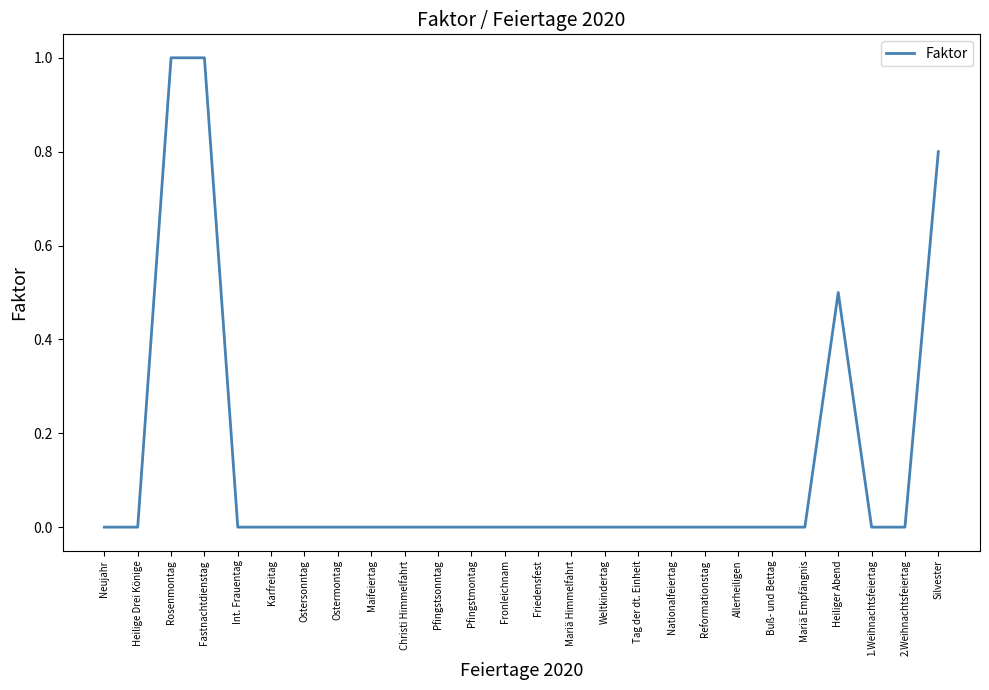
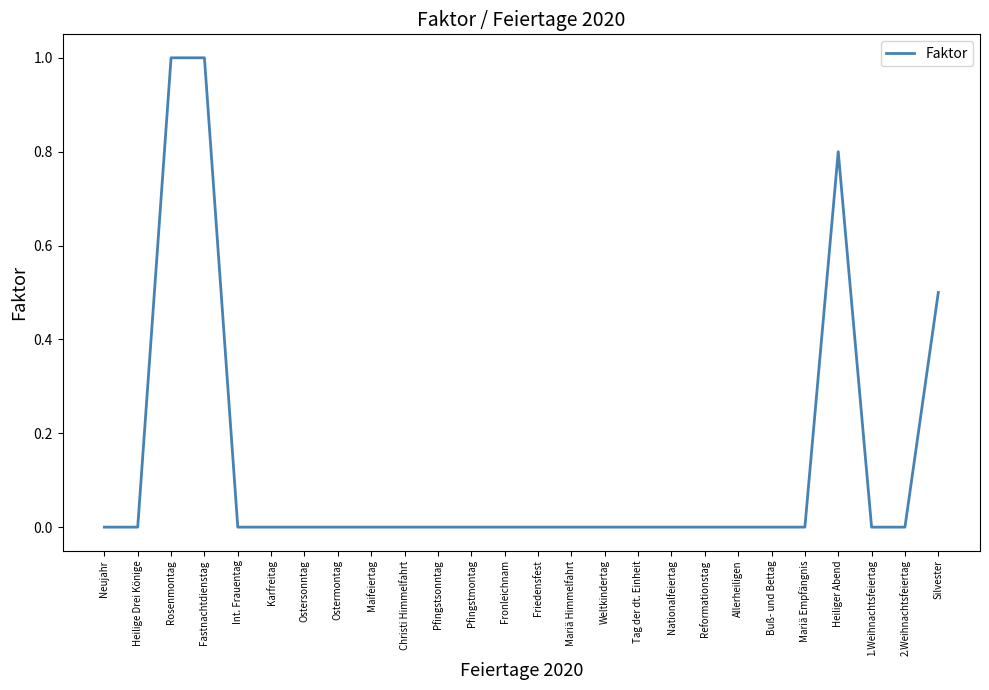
  {
    "Neujahr": 0.0,
    "Heilige Drei Könige": 0.0,
    "Rosenmontag": 1.0,
    "Fastnachtdienstag": 1.0,
    "Int. Frauentag": 0.0,
    "Karfreitag": 0.0,
    "Ostersonntag": 0.0,
    "Ostermontag": 0.0,
    "Maifeiertag": 0.0,
    "Christi Himmelfahrt": 0.0,
    "Pfingstsonntag": 0.0,
    "Pfingstmontag": 0.0,
    "Fronleichnam": 0.0,
    "Friedensfest": 0.0,
    "Mariä Himmelfahrt": 0.0,
    "Weltkindertag": 0.0,
    "Tag der dt. Einheit": 0.0,
    "Nationalfeiertag": 0.0,
    "Reformationstag": 0.0,
    "Allerheiligen": 0.0,
    "Buß- und Bettag": 0.0,
    "Mariä Empfängnis": 0.0,
-   "Heiliger Abend": 0.5,
+   "Heiliger Abend": 0.8,
    "1.Weihnachtsfeiertag": 0.0,
    "2.Weihnachtsfeiertag": 0.0,
-   "Silvester": 0.8
+   "Silvester": 0.5
  }
